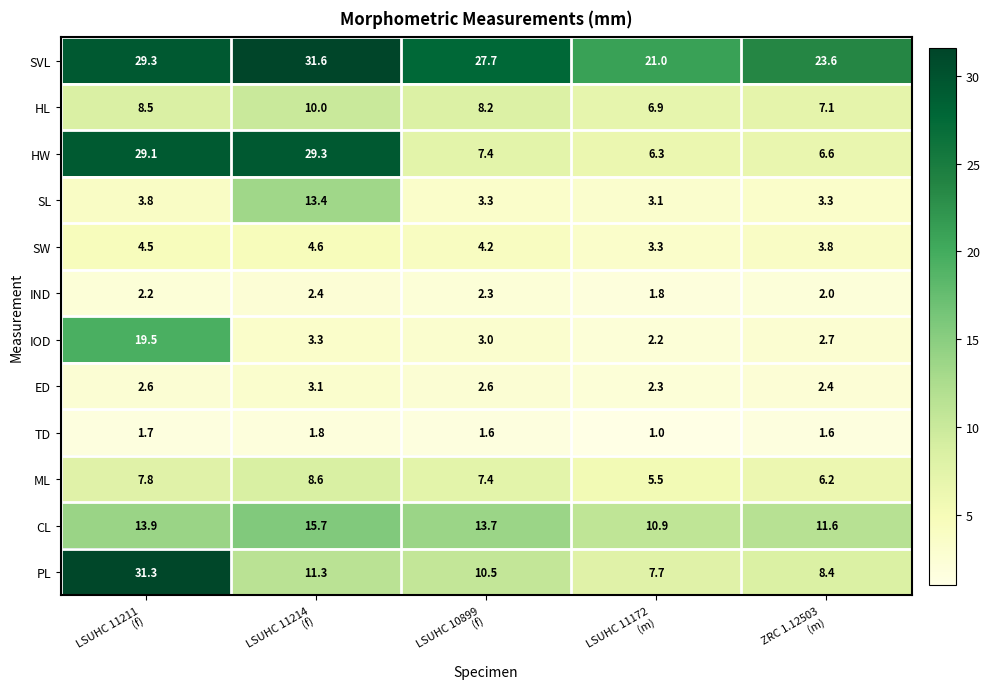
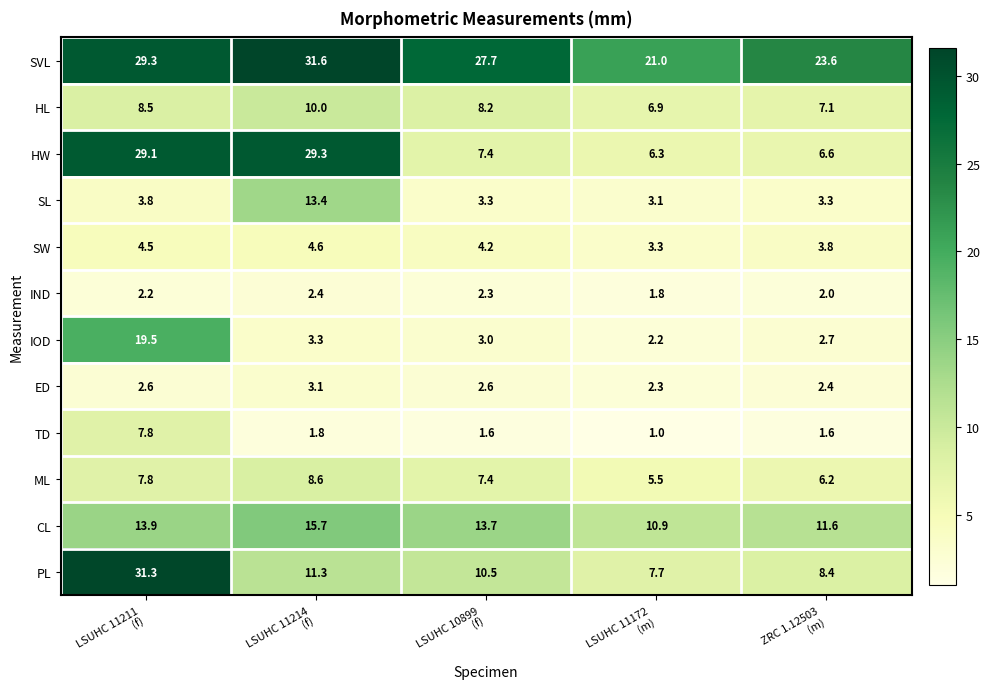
  {
    "SVL": {
      "LSUHC 11211 (f)": 29.3,
      "LSUHC 11214 (f)": 31.6,
      "LSUHC 10899 (f)": 27.7,
      "LSUHC 11172 (m)": 21.0,
      "ZRC 1.12503 (m)": 23.6
    },
    "HL": {
      "LSUHC 11211 (f)": 8.5,
      "LSUHC 11214 (f)": 10.0,
      "LSUHC 10899 (f)": 8.2,
      "LSUHC 11172 (m)": 6.9,
      "ZRC 1.12503 (m)": 7.1
    },
    "HW": {
      "LSUHC 11211 (f)": 29.1,
      "LSUHC 11214 (f)": 29.3,
      "LSUHC 10899 (f)": 7.4,
      "LSUHC 11172 (m)": 6.3,
      "ZRC 1.12503 (m)": 6.6
    },
    "SL": {
      "LSUHC 11211 (f)": 3.8,
      "LSUHC 11214 (f)": 13.4,
      "LSUHC 10899 (f)": 3.3,
      "LSUHC 11172 (m)": 3.1,
      "ZRC 1.12503 (m)": 3.3
    },
    "SW": {
      "LSUHC 11211 (f)": 4.5,
      "LSUHC 11214 (f)": 4.6,
      "LSUHC 10899 (f)": 4.2,
      "LSUHC 11172 (m)": 3.3,
      "ZRC 1.12503 (m)": 3.8
    },
    "IND": {
      "LSUHC 11211 (f)": 2.2,
      "LSUHC 11214 (f)": 2.4,
      "LSUHC 10899 (f)": 2.3,
      "LSUHC 11172 (m)": 1.8,
      "ZRC 1.12503 (m)": 2.0
    },
    "IOD": {
      "LSUHC 11211 (f)": 19.5,
      "LSUHC 11214 (f)": 3.3,
      "LSUHC 10899 (f)": 3.0,
      "LSUHC 11172 (m)": 2.2,
      "ZRC 1.12503 (m)": 2.7
    },
    "ED": {
      "LSUHC 11211 (f)": 2.6,
      "LSUHC 11214 (f)": 3.1,
      "LSUHC 10899 (f)": 2.6,
      "LSUHC 11172 (m)": 2.3,
      "ZRC 1.12503 (m)": 2.4
    },
    "TD": {
-     "LSUHC 11211 (f)": 1.7,
+     "LSUHC 11211 (f)": 7.8,
      "LSUHC 11214 (f)": 1.8,
      "LSUHC 10899 (f)": 1.6,
      "LSUHC 11172 (m)": 1.0,
      "ZRC 1.12503 (m)": 1.6
    },
    "ML": {
      "LSUHC 11211 (f)": 7.8,
      "LSUHC 11214 (f)": 8.6,
      "LSUHC 10899 (f)": 7.4,
      "LSUHC 11172 (m)": 5.5,
      "ZRC 1.12503 (m)": 6.2
    },
    "CL": {
      "LSUHC 11211 (f)": 13.9,
      "LSUHC 11214 (f)": 15.7,
      "LSUHC 10899 (f)": 13.7,
      "LSUHC 11172 (m)": 10.9,
      "ZRC 1.12503 (m)": 11.6
    },
    "PL": {
      "LSUHC 11211 (f)": 31.3,
      "LSUHC 11214 (f)": 11.3,
      "LSUHC 10899 (f)": 10.5,
      "LSUHC 11172 (m)": 7.7,
      "ZRC 1.12503 (m)": 8.4
    }
  }
